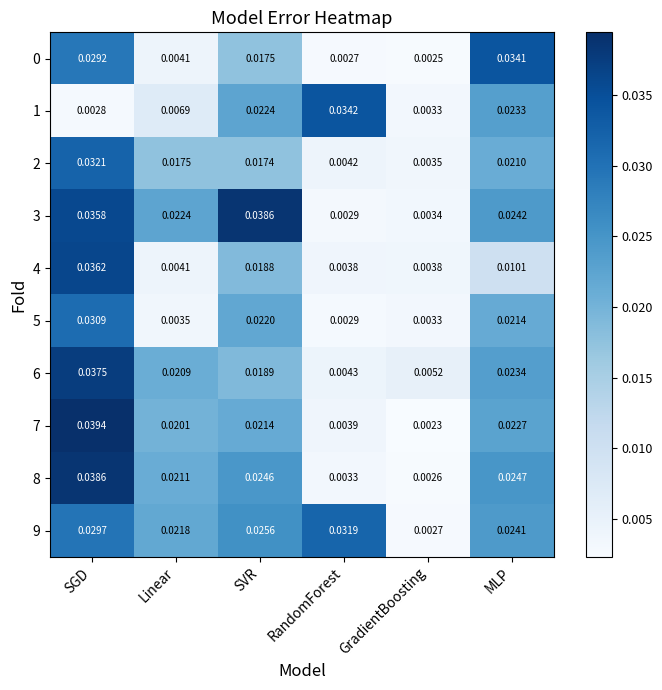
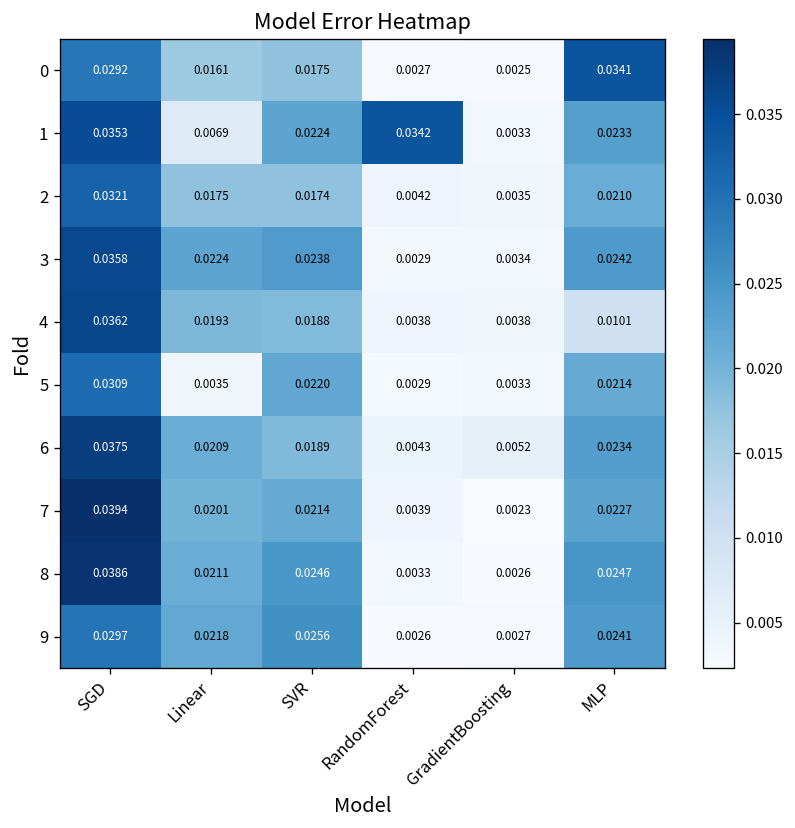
  {
    "0": {
      "SGD": 0.0292,
-     "Linear": 0.0041,
+     "Linear": 0.0161,
      "SVR": 0.0175,
      "RandomForest": 0.0027,
      "GradientBoosting": 0.0025,
      "MLP": 0.0341
    },
    "1": {
-     "SGD": 0.0028,
+     "SGD": 0.0353,
      "Linear": 0.0069,
      "SVR": 0.0224,
      "RandomForest": 0.0342,
      "GradientBoosting": 0.0033,
      "MLP": 0.0233
    },
    "2": {
      "SGD": 0.0321,
      "Linear": 0.0175,
      "SVR": 0.0174,
      "RandomForest": 0.0042,
      "GradientBoosting": 0.0035,
      "MLP": 0.0210
    },
    "3": {
      "SGD": 0.0358,
      "Linear": 0.0224,
-     "SVR": 0.0386,
+     "SVR": 0.0238,
      "RandomForest": 0.0029,
      "GradientBoosting": 0.0034,
      "MLP": 0.0242
    },
    "4": {
      "SGD": 0.0362,
-     "Linear": 0.0041,
+     "Linear": 0.0193,
      "SVR": 0.0188,
      "RandomForest": 0.0038,
      "GradientBoosting": 0.0038,
      "MLP": 0.0101
    },
    "5": {
      "SGD": 0.0309,
      "Linear": 0.0035,
      "SVR": 0.0220,
      "RandomForest": 0.0029,
      "GradientBoosting": 0.0033,
      "MLP": 0.0214
    },
    "6": {
      "SGD": 0.0375,
      "Linear": 0.0209,
      "SVR": 0.0189,
      "RandomForest": 0.0043,
      "GradientBoosting": 0.0052,
      "MLP": 0.0234
    },
    "7": {
      "SGD": 0.0394,
      "Linear": 0.0201,
      "SVR": 0.0214,
      "RandomForest": 0.0039,
      "GradientBoosting": 0.0023,
      "MLP": 0.0227
    },
    "8": {
      "SGD": 0.0386,
      "Linear": 0.0211,
      "SVR": 0.0246,
      "RandomForest": 0.0033,
      "GradientBoosting": 0.0026,
      "MLP": 0.0247
    },
    "9": {
      "SGD": 0.0297,
      "Linear": 0.0218,
      "SVR": 0.0256,
-     "RandomForest": 0.0319,
+     "RandomForest": 0.0026,
      "GradientBoosting": 0.0027,
      "MLP": 0.0241
    }
  }
